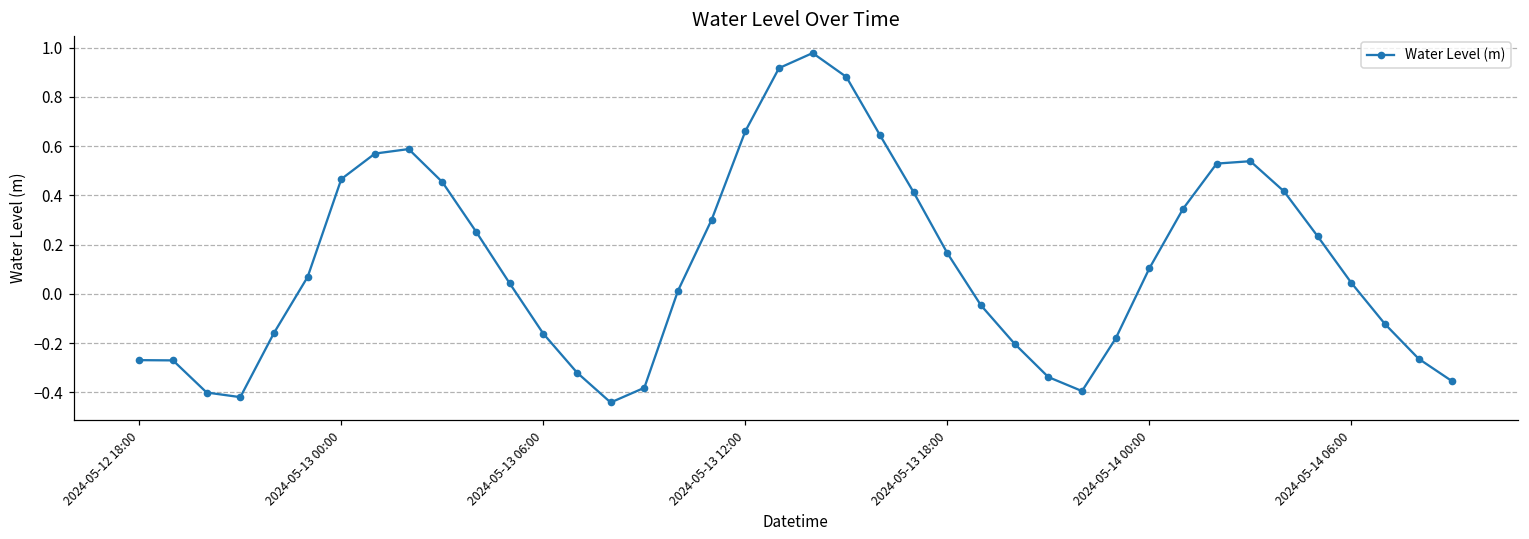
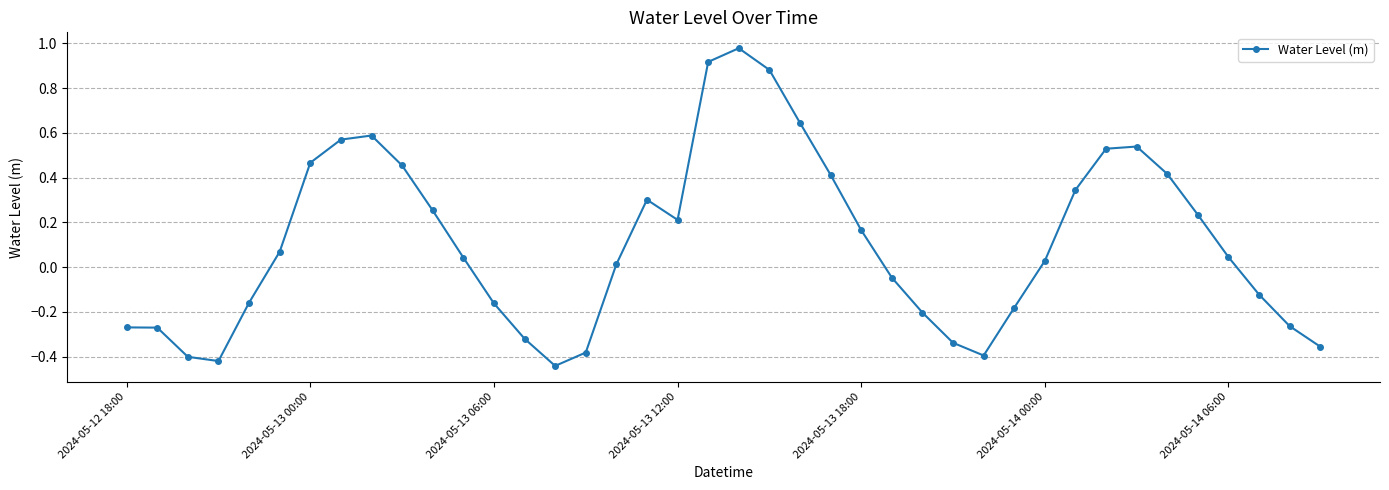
  {
    "2024-05-12 18:00": -0.27,
    "2024-05-13 00:00": 0.47,
    "2024-05-13 06:00": -0.16,
-   "2024-05-13 12:00": 0.66,
+   "2024-05-13 12:00": 0.21,
    "2024-05-13 18:00": 0.17,
-   "2024-05-14 00:00": 0.10,
+   "2024-05-14 00:00": 0.03,
    "2024-05-14 06:00": 0.04
  }
